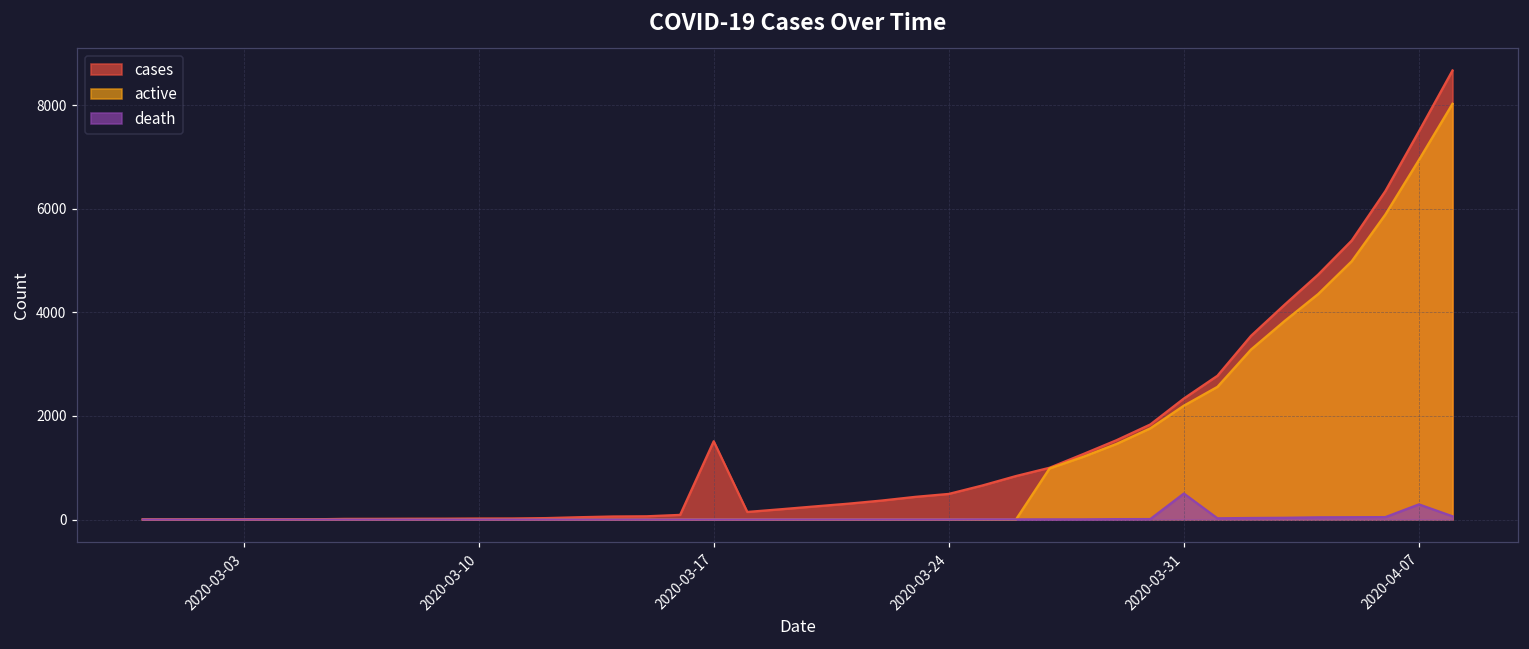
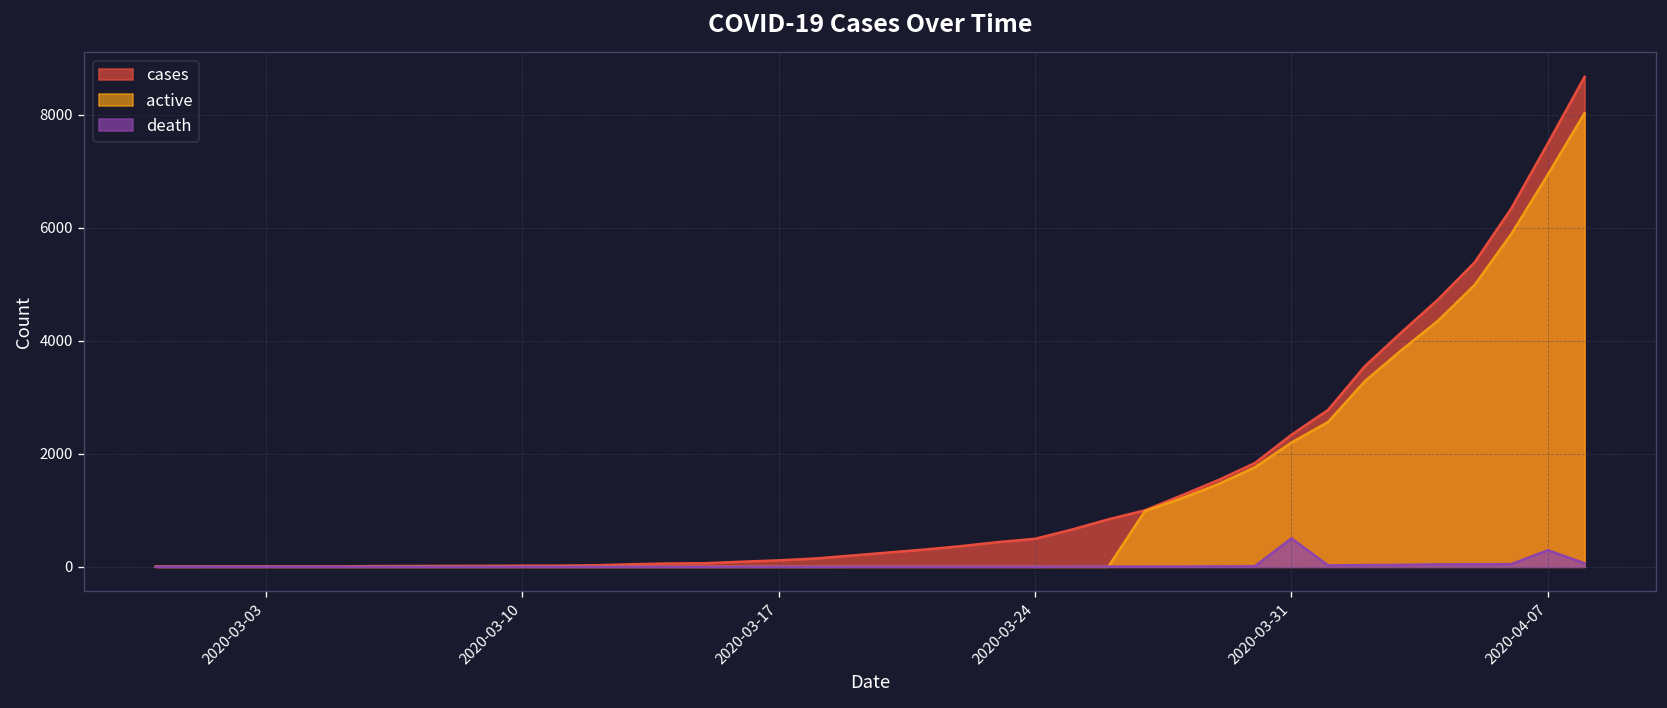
  {
    "cases": {
-     "2020-03-17": 1500,
+     "2020-03-17": 100,
      "2020-03-24": 500,
      "2020-03-31": 2300,
      "2020-04-07": 7500
    },
    "active": {
      "2020-03-31": 2200,
      "2020-04-07": 6900
    },
    "death": {
      "2020-03-31": 500,
      "2020-04-07": 300
    }
  }
